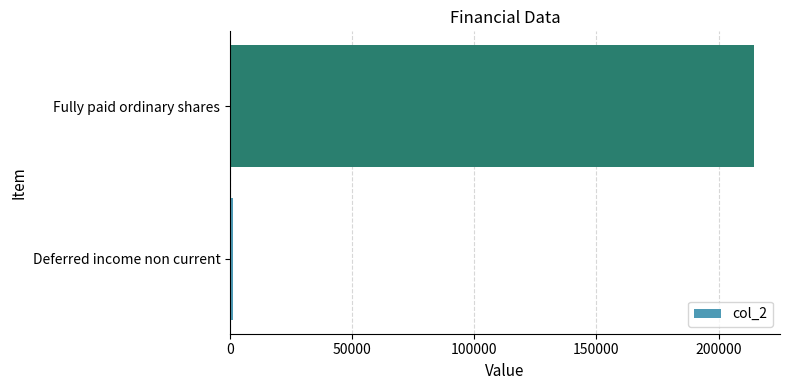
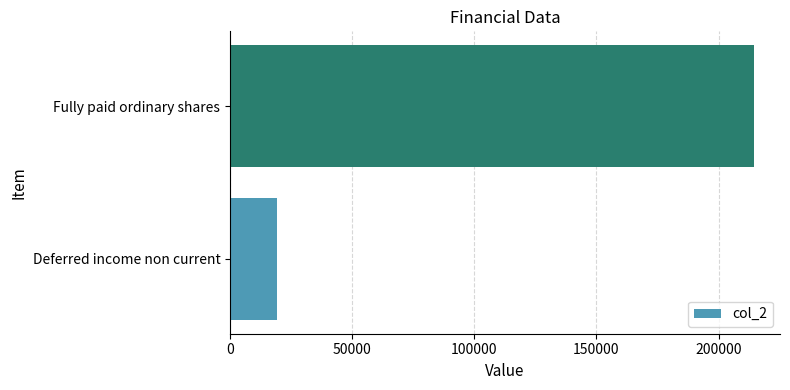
  {
    "Fully paid ordinary shares": 214000,
-   "Deferred income non current": 1000
+   "Deferred income non current": 19000
  }
